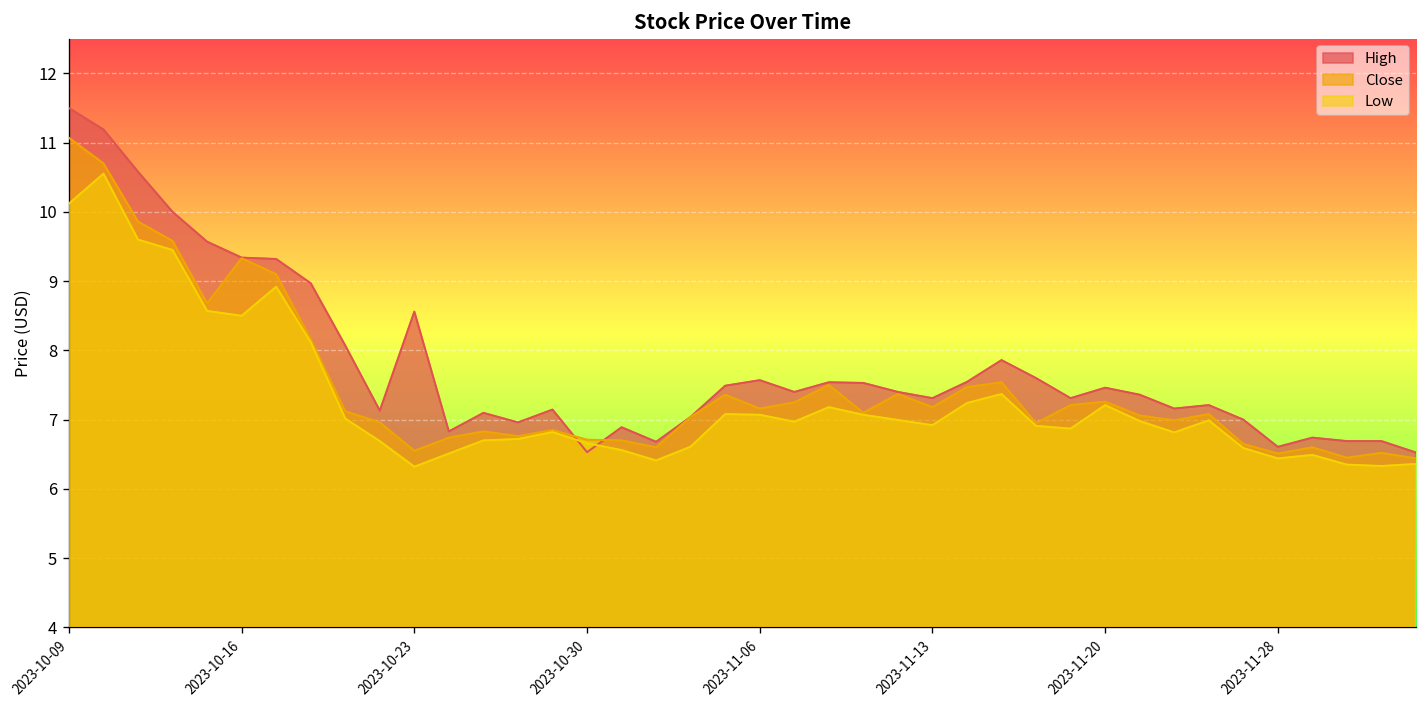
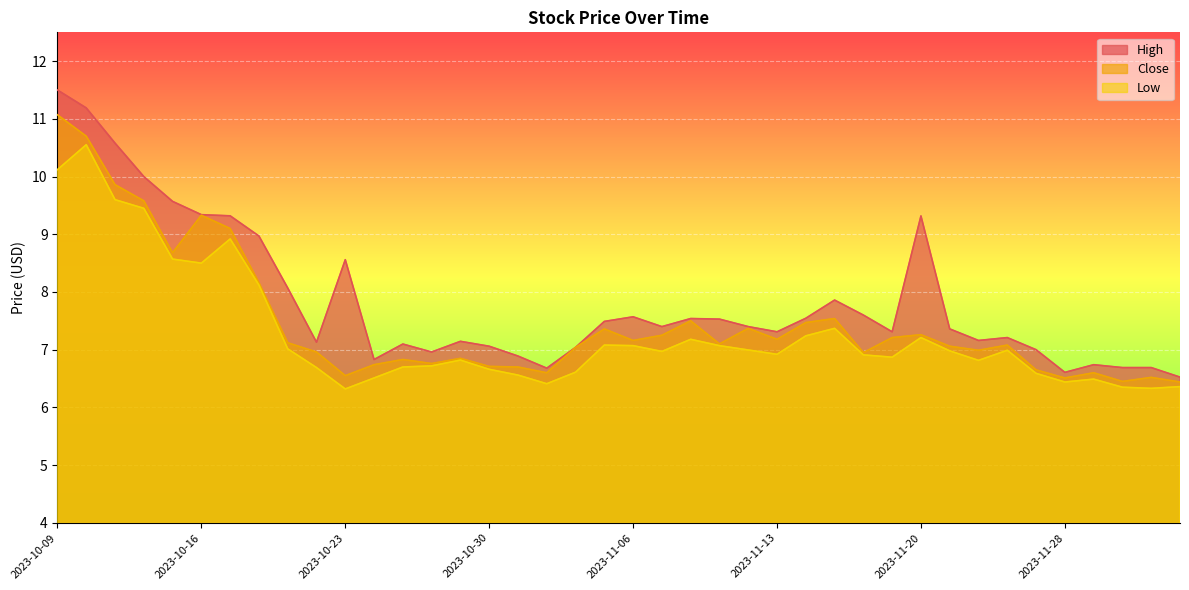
  {
    "High": {
      "2023-10-09": 11.5,
      "2023-10-23": 8.6,
-     "2023-10-30": 6.5,
+     "2023-10-30": 7.1,
      "2023-11-06": 7.6,
      "2023-11-13": 7.3,
-     "2023-11-20": 7.5,
+     "2023-11-20": 9.3,
      "2023-11-28": 6.6
    }
  }
